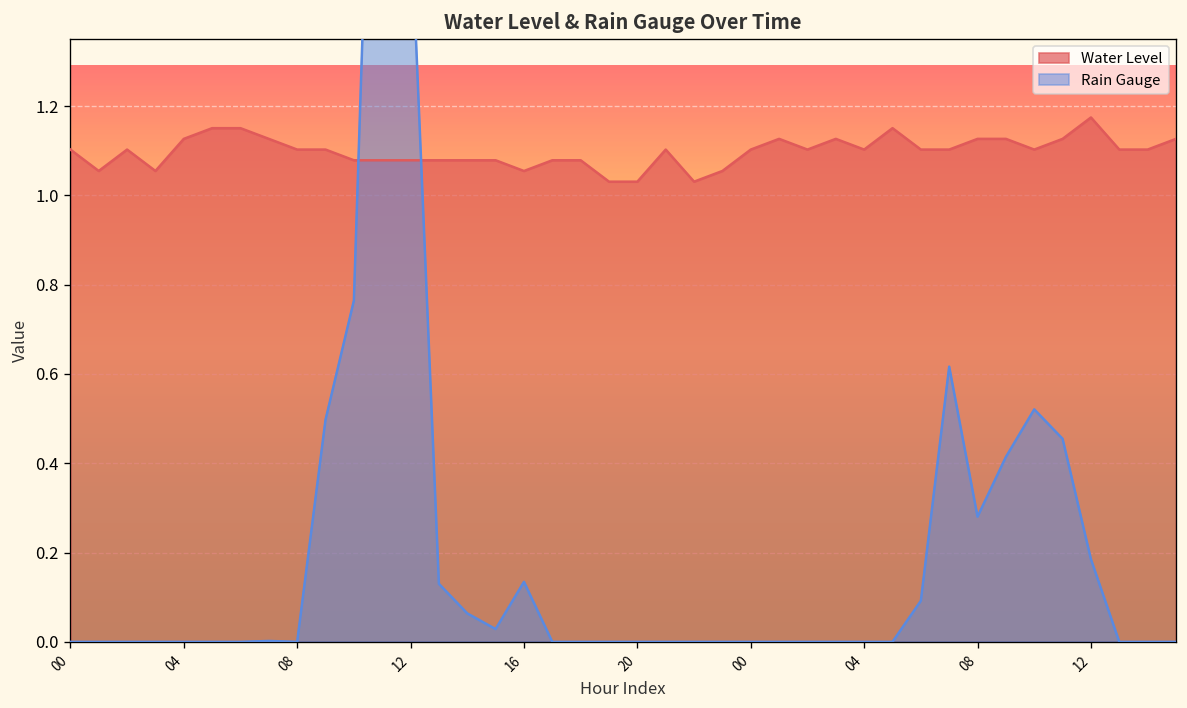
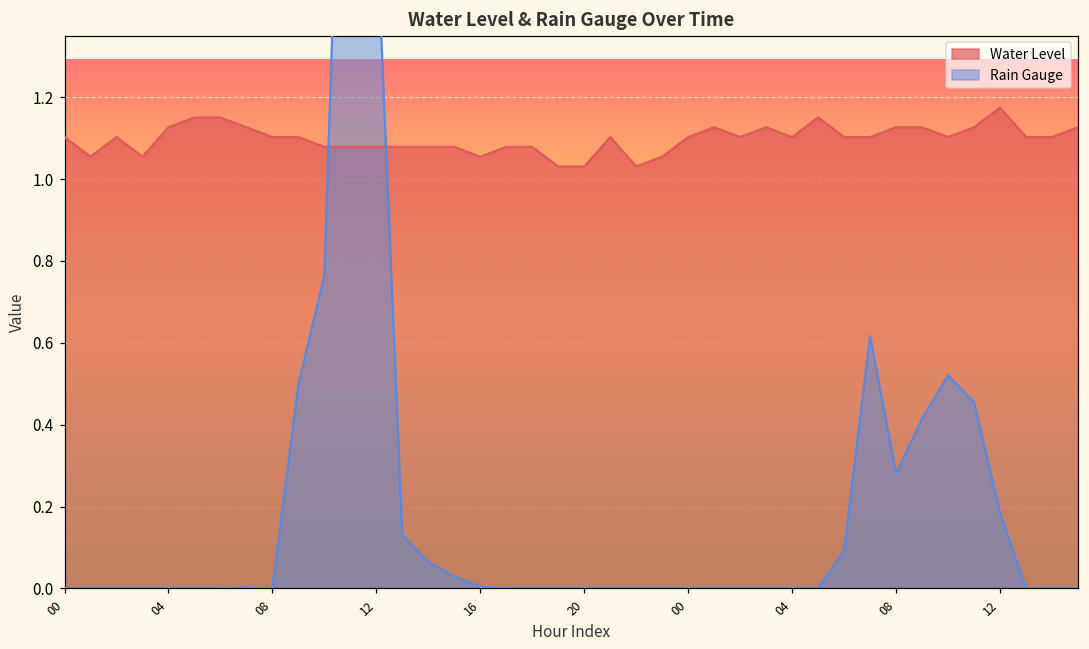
  {
    "Water Level": {
      "16": 1.05,
      "20": 1.03
    },
    "Rain Gauge": {
-     "16": 0.13,
+     "16": 0.00,
      "20": 0.00
    }
  }
